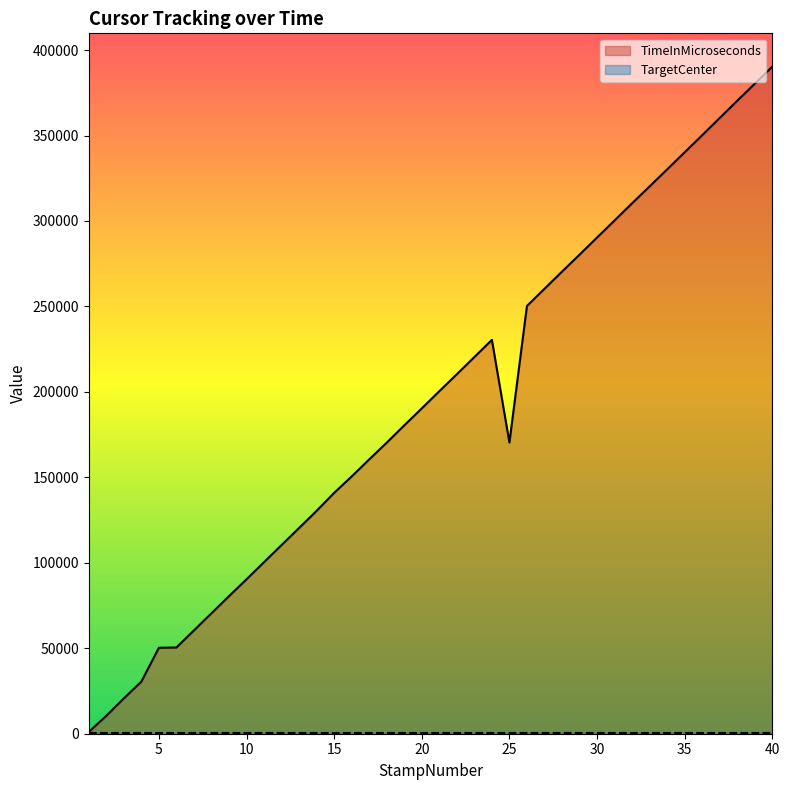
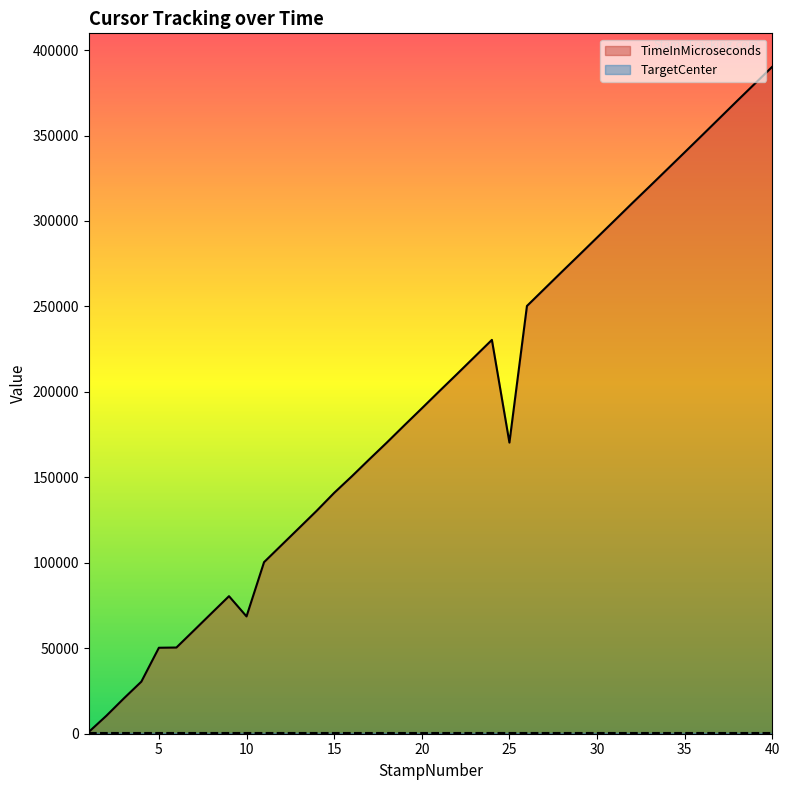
  {
    "TimeInMicroseconds": {
      "5": 50000,
-     "10": 90000,
+     "10": 69000,
      "15": 141000,
      "20": 190000,
      "25": 170000,
      "30": 290000,
      "35": 340000,
      "40": 390000
    },
    "TargetCenter": {
      "5": 1000,
      "10": 1000,
      "15": 1000,
      "20": 1000,
      "25": 1000,
      "30": 1000,
      "35": 1000,
      "40": 1000
    }
  }
